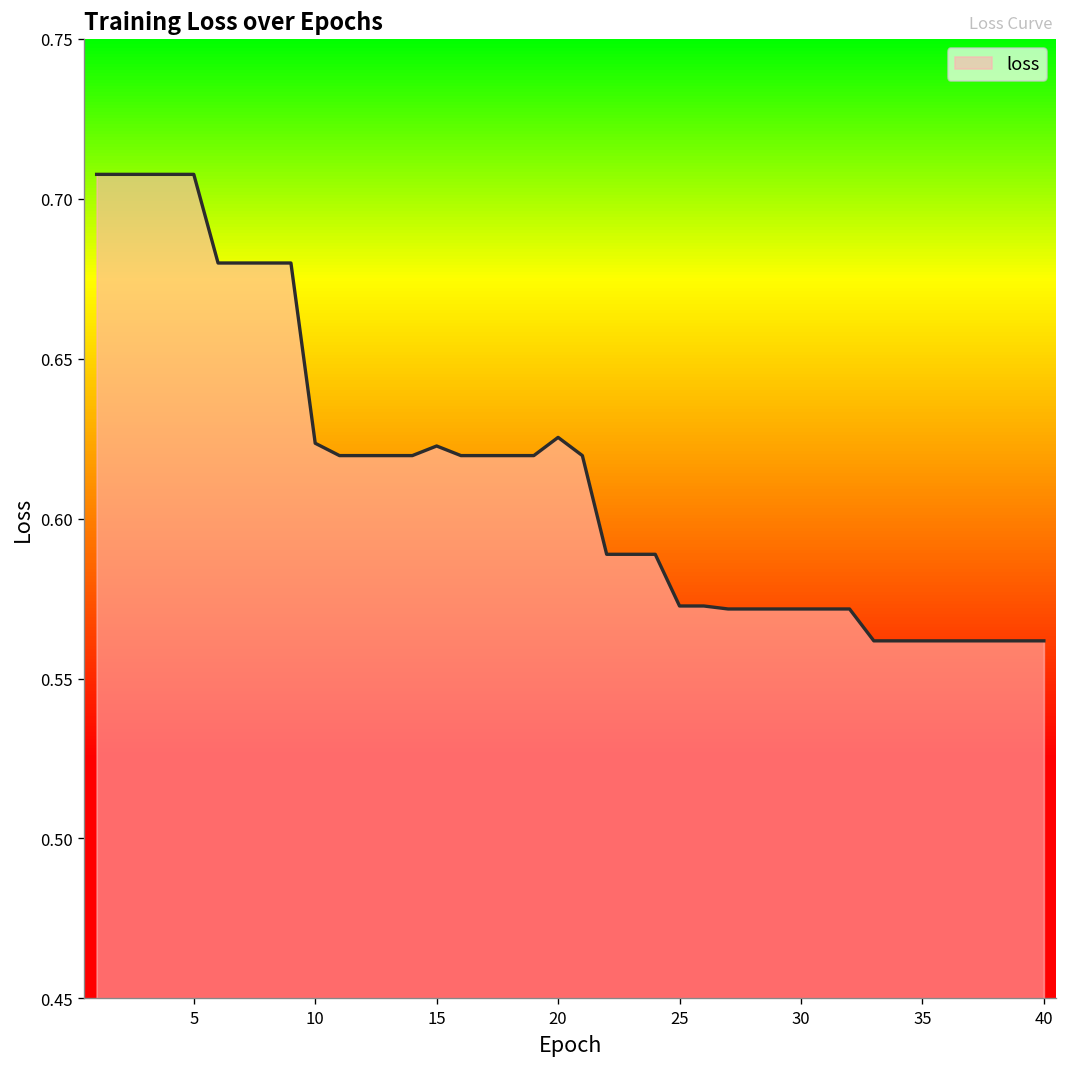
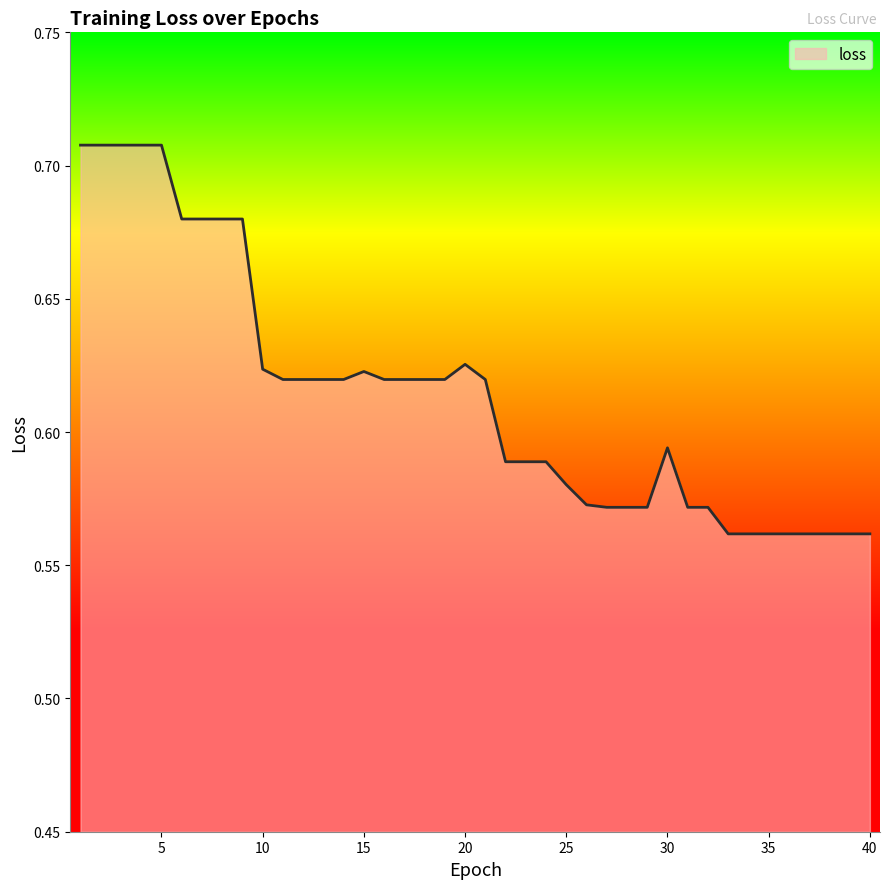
  {
    "5": 0.708,
    "10": 0.624,
    "15": 0.623,
    "20": 0.625,
-   "25": 0.573,
-   "30": 0.572,
+   "25": 0.580,
+   "30": 0.594,
    "35": 0.562,
    "40": 0.562
  }
